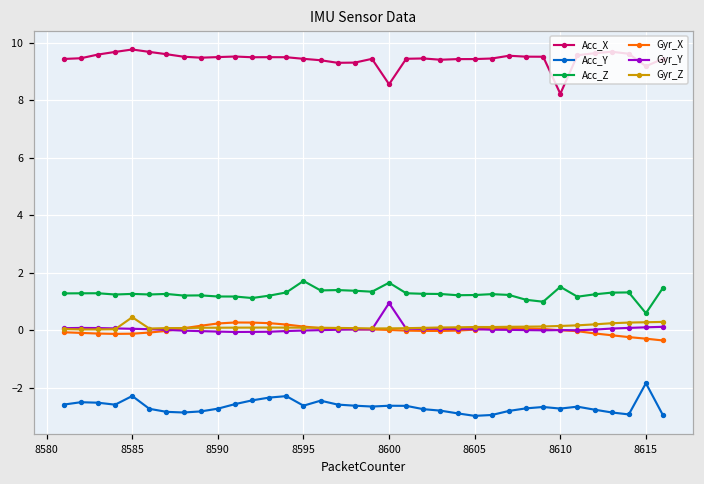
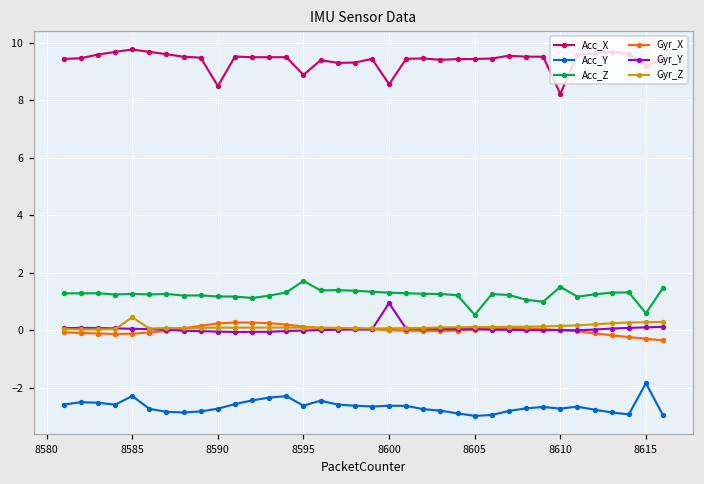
  {
    "Acc_X": {
      "8585": 9.8,
-     "8590": 9.5,
-     "8595": 9.4,
+     "8590": 8.5,
+     "8595": 8.9,
      "8600": 8.6,
      "8605": 9.4,
      "8610": 8.2
    },
    "Acc_Y": {
      "8585": -2.3,
      "8590": -2.7,
      "8595": -2.6,
      "8600": -2.6,
      "8605": -3.0,
      "8610": -2.7,
      "8615": -1.8
    },
    "Acc_Z": {
      "8585": 1.3,
      "8590": 1.2,
      "8595": 1.7,
-     "8600": 1.7,
-     "8605": 1.2,
+     "8600": 1.3,
+     "8605": 0.5,
      "8610": 1.5,
      "8615": 0.6
    },
    "Gyr_X": {
      "8585": -0.1,
      "8590": 0.2,
      "8615": -0.3
    },
    "Gyr_Y": {
      "8585": 0.1,
      "8590": 0.0,
      "8595": 0.0,
      "8600": 0.9,
      "8615": 0.1
    },
    "Gyr_Z": {
      "8585": 0.5,
      "8590": 0.1,
      "8610": 0.2,
      "8615": 0.3
    }
  }
